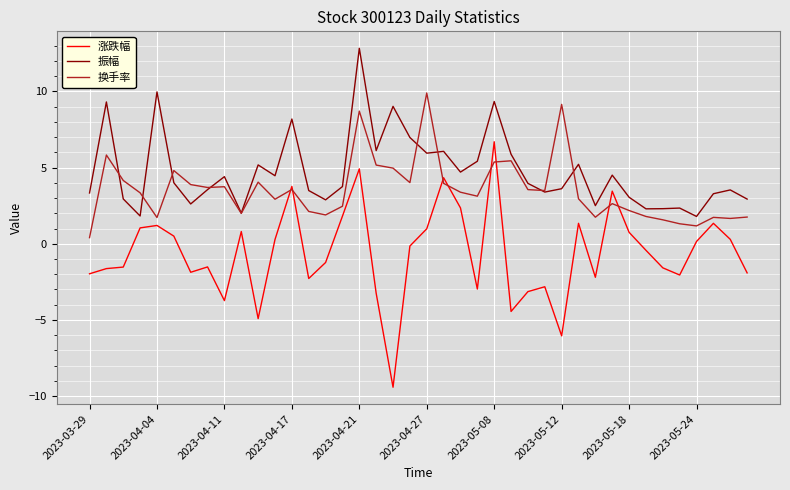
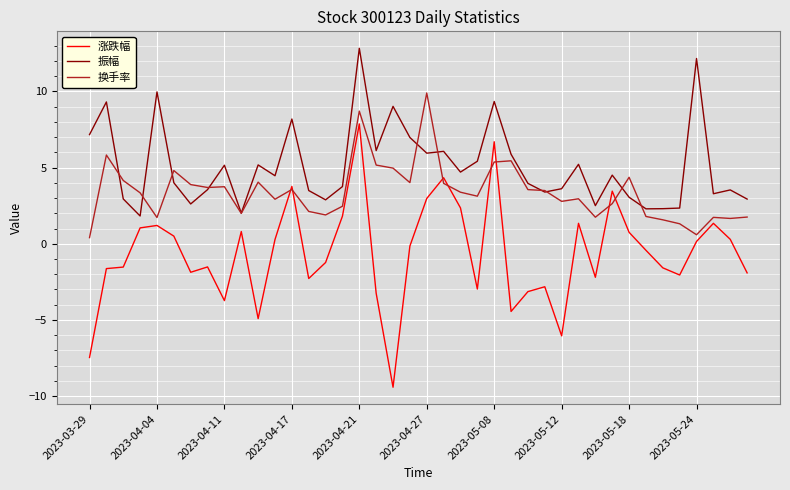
  {
    "涨跌幅": {
-     "2023-03-29": -2.0,
+     "2023-03-29": -7.5,
      "2023-04-04": 1.2,
      "2023-04-11": -3.7,
      "2023-04-17": 3.8,
-     "2023-04-21": 4.9,
-     "2023-04-27": 1.0,
+     "2023-04-21": 7.9,
+     "2023-04-27": 3.0,
      "2023-05-08": 6.7,
      "2023-05-12": -6.0,
      "2023-05-18": 0.8,
      "2023-05-24": 0.2
    },
    "振幅": {
-     "2023-03-29": 3.3,
+     "2023-03-29": 7.2,
      "2023-04-04": 10.0,
-     "2023-04-11": 4.4,
+     "2023-04-11": 5.2,
      "2023-04-17": 8.2,
      "2023-04-21": 12.8,
      "2023-04-27": 5.9,
      "2023-05-08": 9.3,
      "2023-05-12": 3.6,
      "2023-05-18": 3.1,
-     "2023-05-24": 1.8
+     "2023-05-24": 12.2
    },
    "换手率": {
      "2023-03-29": 0.4,
      "2023-04-04": 1.7,
      "2023-04-11": 3.7,
      "2023-04-17": 3.6,
      "2023-04-21": 8.7,
      "2023-04-27": 9.9,
      "2023-05-08": 5.4,
-     "2023-05-12": 9.1,
-     "2023-05-18": 2.2,
-     "2023-05-24": 1.2
+     "2023-05-12": 2.8,
+     "2023-05-18": 4.4,
+     "2023-05-24": 0.6
    }
  }
